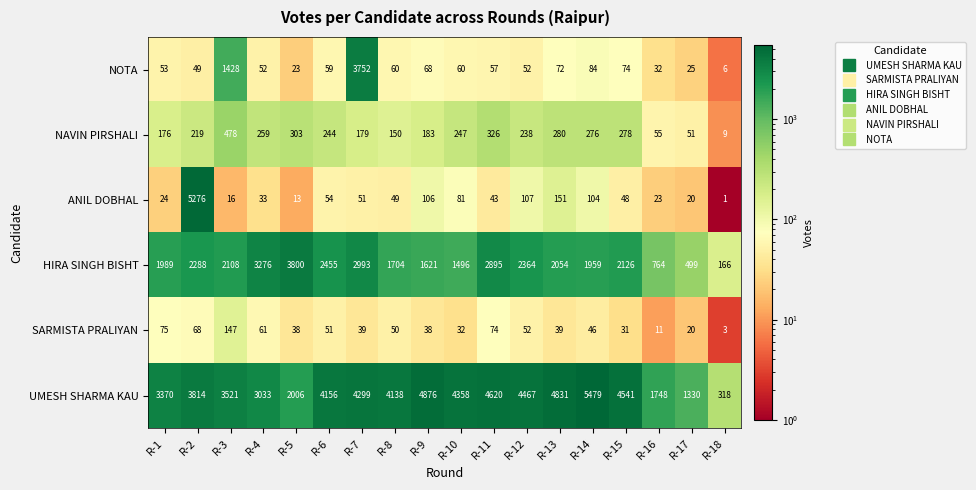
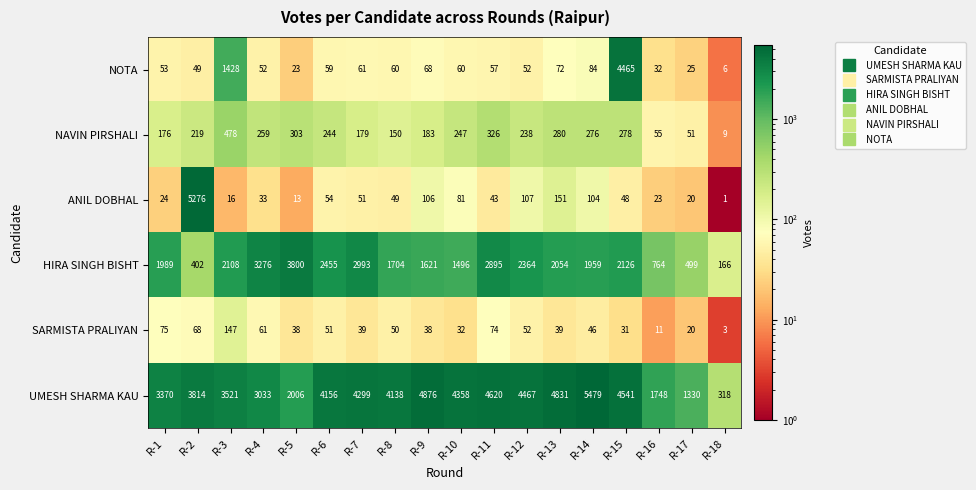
  {
    "NOTA": {
      "R-1": 53,
      "R-2": 49,
      "R-3": 1428,
      "R-4": 52,
      "R-5": 23,
      "R-6": 59,
-     "R-7": 3752,
+     "R-7": 61,
      "R-8": 60,
      "R-9": 68,
      "R-10": 60,
      "R-11": 57,
      "R-12": 52,
      "R-13": 72,
      "R-14": 84,
-     "R-15": 74,
+     "R-15": 4465,
      "R-16": 32,
      "R-17": 25,
      "R-18": 6
    },
    "NAVIN PIRSHALI": {
      "R-1": 176,
      "R-2": 219,
      "R-3": 478,
      "R-4": 259,
      "R-5": 303,
      "R-6": 244,
      "R-7": 179,
      "R-8": 150,
      "R-9": 183,
      "R-10": 247,
      "R-11": 326,
      "R-12": 238,
      "R-13": 280,
      "R-14": 276,
      "R-15": 278,
      "R-16": 55,
      "R-17": 51,
      "R-18": 9
    },
    "ANIL DOBHAL": {
      "R-1": 24,
      "R-2": 5276,
      "R-3": 16,
      "R-4": 33,
      "R-5": 13,
      "R-6": 54,
      "R-7": 51,
      "R-8": 49,
      "R-9": 106,
      "R-10": 81,
      "R-11": 43,
      "R-12": 107,
      "R-13": 151,
      "R-14": 104,
      "R-15": 48,
      "R-16": 23,
      "R-17": 20,
      "R-18": 1
    },
    "HIRA SINGH BISHT": {
      "R-1": 1989,
-     "R-2": 2288,
+     "R-2": 402,
      "R-3": 2108,
      "R-4": 3276,
      "R-5": 3800,
      "R-6": 2455,
      "R-7": 2993,
      "R-8": 1704,
      "R-9": 1621,
      "R-10": 1496,
      "R-11": 2895,
      "R-12": 2364,
      "R-13": 2054,
      "R-14": 1959,
      "R-15": 2126,
      "R-16": 764,
      "R-17": 499,
      "R-18": 166
    },
    "SARMISTA PRALIYAN": {
      "R-1": 75,
      "R-2": 68,
      "R-3": 147,
      "R-4": 61,
      "R-5": 38,
      "R-6": 51,
      "R-7": 39,
      "R-8": 50,
      "R-9": 38,
      "R-10": 32,
      "R-11": 74,
      "R-12": 52,
      "R-13": 39,
      "R-14": 46,
      "R-15": 31,
      "R-16": 11,
      "R-17": 20,
      "R-18": 3
    },
    "UMESH SHARMA KAU": {
      "R-1": 3370,
      "R-2": 3814,
      "R-3": 3521,
      "R-4": 3033,
      "R-5": 2006,
      "R-6": 4156,
      "R-7": 4299,
      "R-8": 4138,
      "R-9": 4876,
      "R-10": 4358,
      "R-11": 4620,
      "R-12": 4467,
      "R-13": 4831,
      "R-14": 5479,
      "R-15": 4541,
      "R-16": 1748,
      "R-17": 1330,
      "R-18": 318
    }
  }
